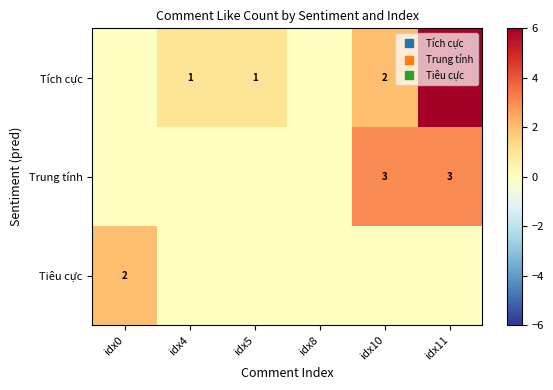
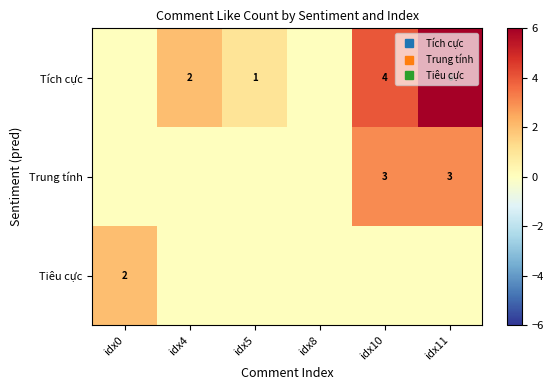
  {
    "Tích cực": {
-     "idx4": 1,
+     "idx4": 2,
      "idx5": 1,
-     "idx10": 2
+     "idx10": 4
    },
    "Trung tính": {
      "idx10": 3,
      "idx11": 3
    },
    "Tiêu cực": {
      "idx0": 2
    }
  }
